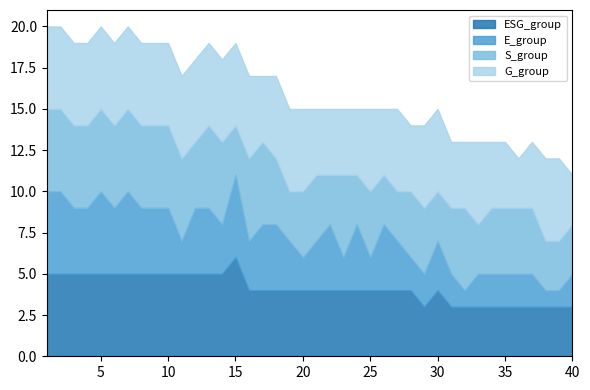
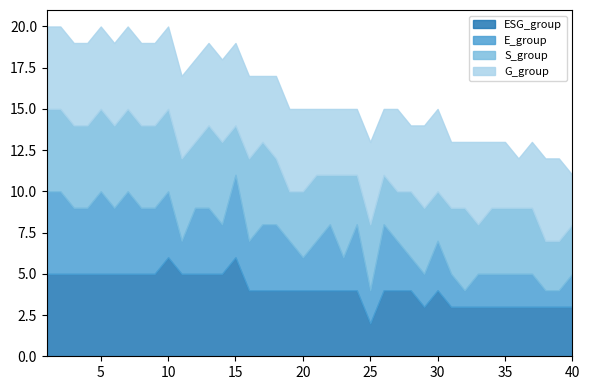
  {
    "ESG_group": {
      "5": 5,
-     "10": 5,
+     "10": 6,
      "15": 6,
      "20": 4,
-     "25": 4,
+     "25": 2,
      "30": 4,
      "35": 3,
      "40": 3
    }
  }
